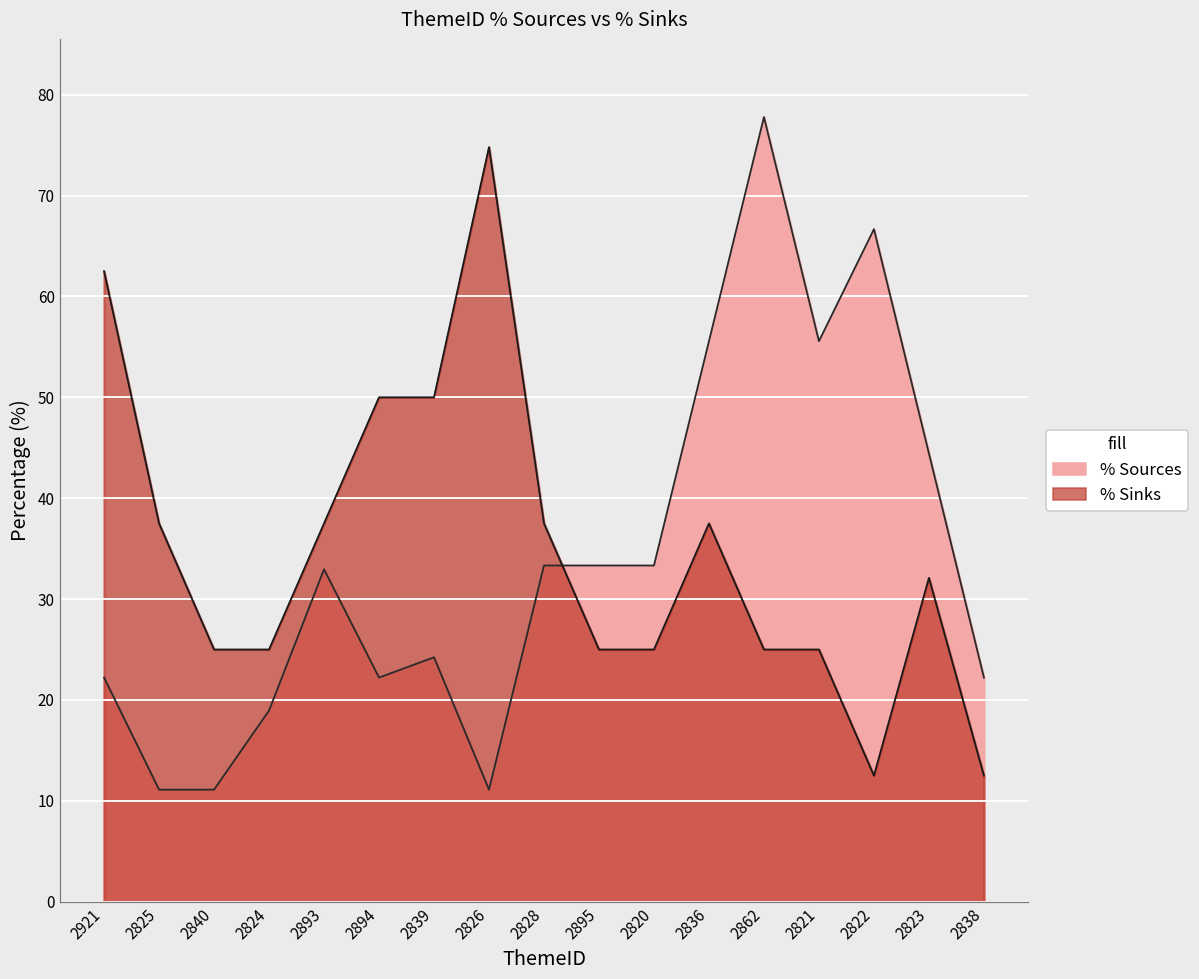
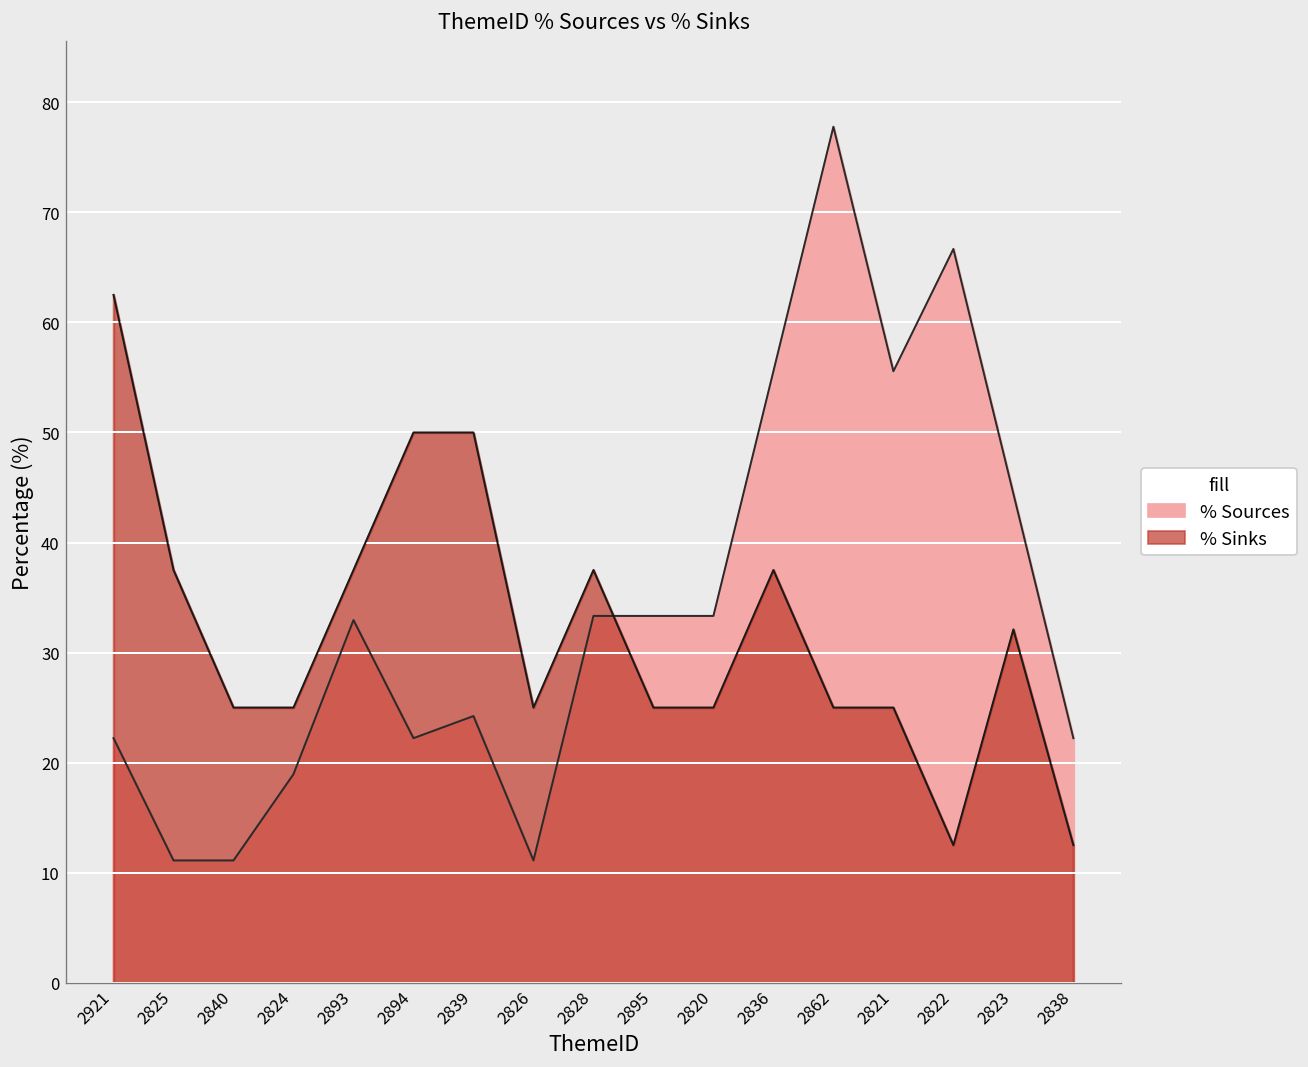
  {
    "% Sources": {
      "2921": 22,
      "2825": 11,
      "2840": 11,
      "2824": 19,
      "2893": 33,
      "2894": 22,
      "2839": 24,
      "2826": 11,
      "2828": 33,
      "2895": 33,
      "2820": 33,
      "2836": 56,
      "2862": 78,
      "2821": 56,
      "2822": 67,
      "2823": 44,
      "2838": 22
    },
    "% Sinks": {
      "2921": 63,
      "2825": 38,
      "2840": 25,
      "2824": 25,
      "2893": 38,
      "2894": 50,
      "2839": 50,
-     "2826": 75,
+     "2826": 25,
      "2828": 38,
      "2895": 25,
      "2820": 25,
      "2836": 38,
      "2862": 25,
      "2821": 25,
      "2822": 13,
      "2823": 32,
      "2838": 13
    }
  }
